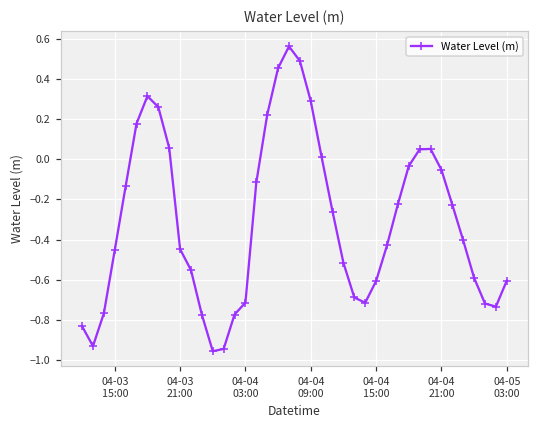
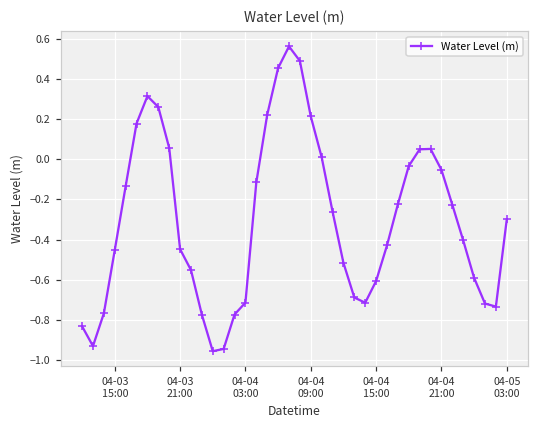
  {
    "04-03 15:00": -0.45,
    "04-03 21:00": -0.45,
    "04-04 03:00": -0.71,
-   "04-04 09:00": 0.29,
+   "04-04 09:00": 0.21,
    "04-04 15:00": -0.61,
    "04-04 21:00": -0.05,
-   "04-05 03:00": -0.60
+   "04-05 03:00": -0.30
  }
